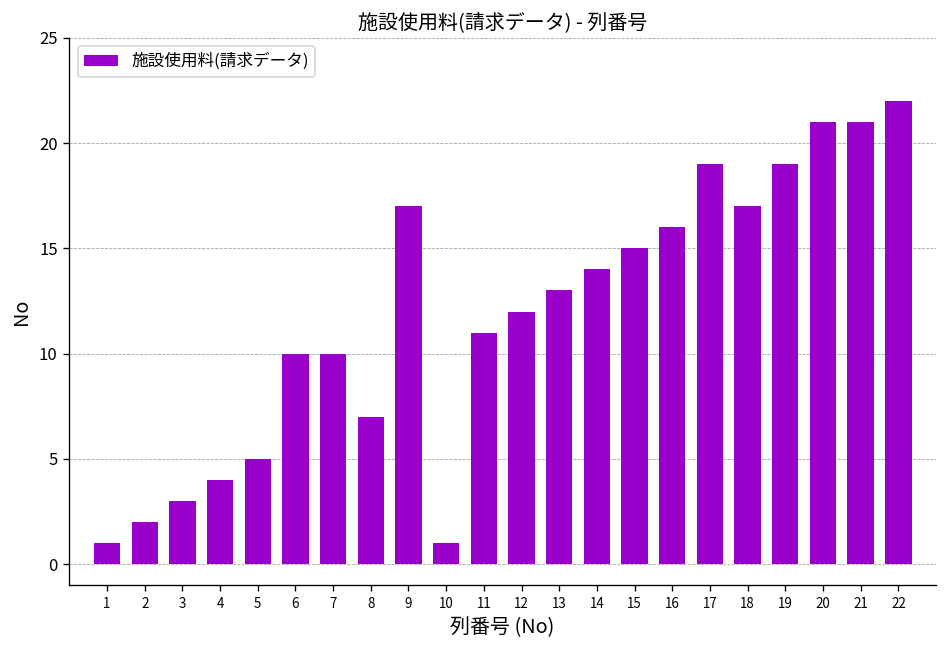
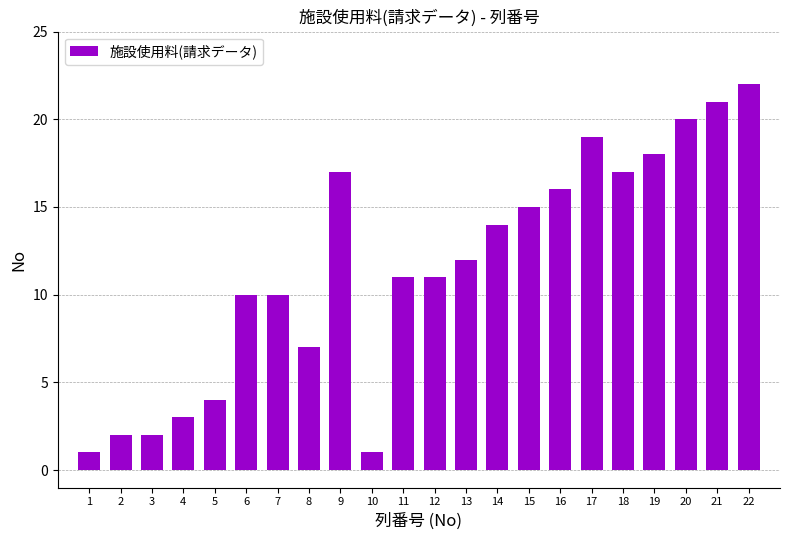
  {
    "1": 1,
    "2": 2,
-   "3": 3,
-   "4": 4,
-   "5": 5,
+   "3": 2,
+   "4": 3,
+   "5": 4,
    "6": 10,
    "7": 10,
    "8": 7,
    "9": 17,
    "10": 1,
    "11": 11,
-   "12": 12,
-   "13": 13,
+   "12": 11,
+   "13": 12,
    "14": 14,
    "15": 15,
    "16": 16,
    "17": 19,
    "18": 17,
-   "19": 19,
-   "20": 21,
+   "19": 18,
+   "20": 20,
    "21": 21,
    "22": 22
  }
